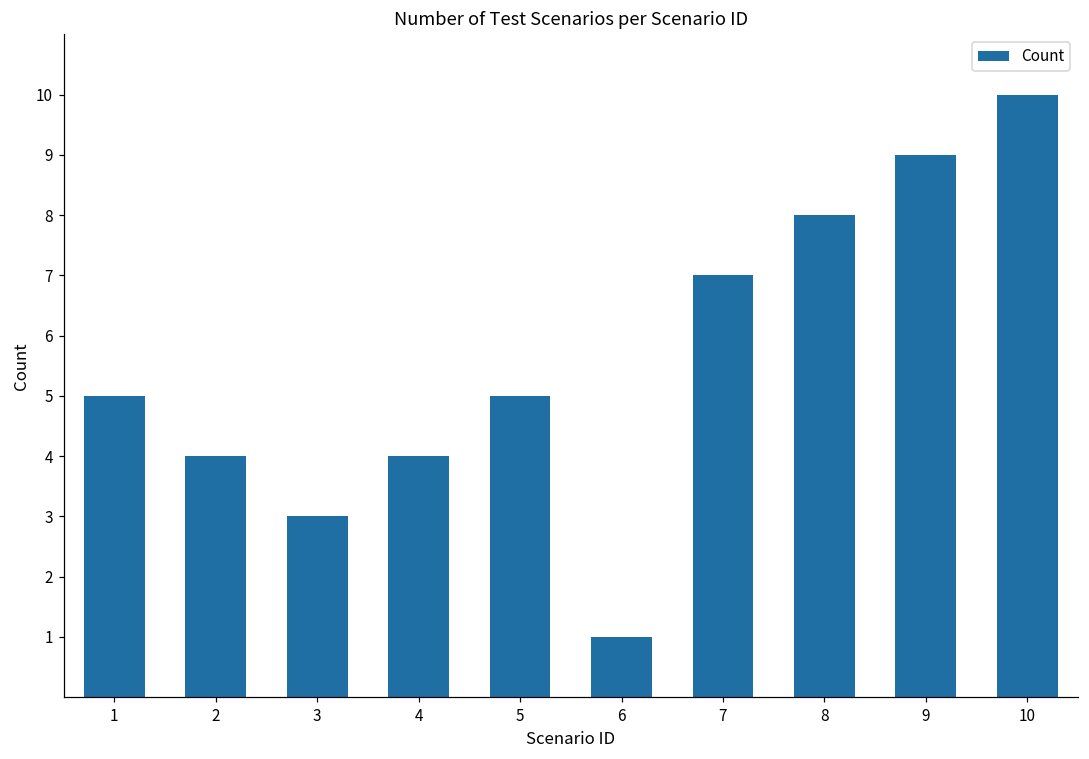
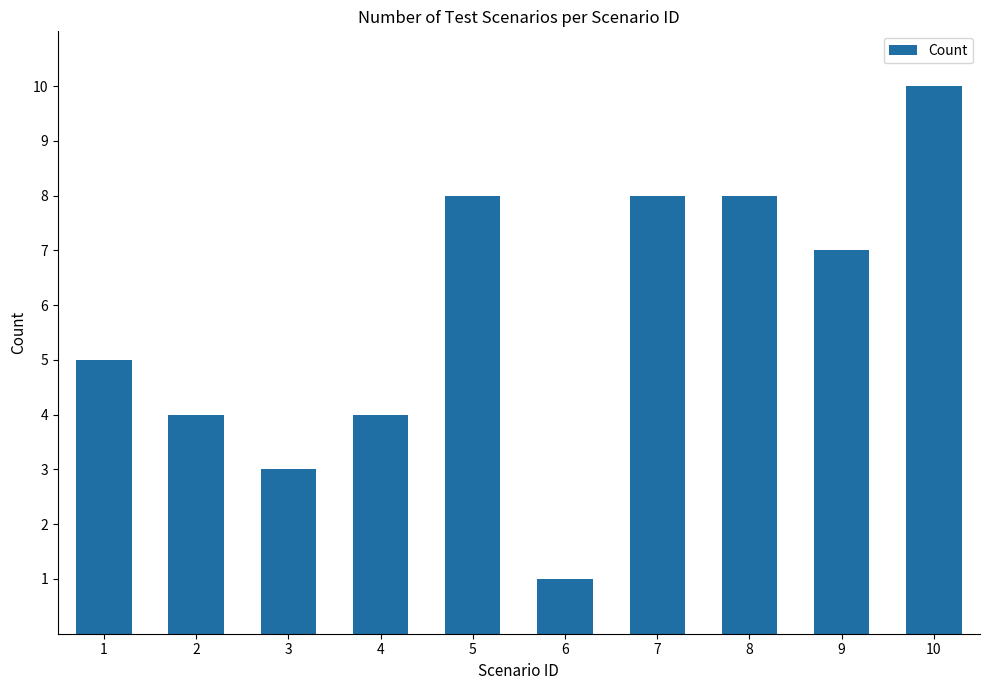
  {
    "1": 5,
    "2": 4,
    "3": 3,
    "4": 4,
-   "5": 5,
+   "5": 8,
    "6": 1,
-   "7": 7,
+   "7": 8,
    "8": 8,
-   "9": 9,
+   "9": 7,
    "10": 10
  }
